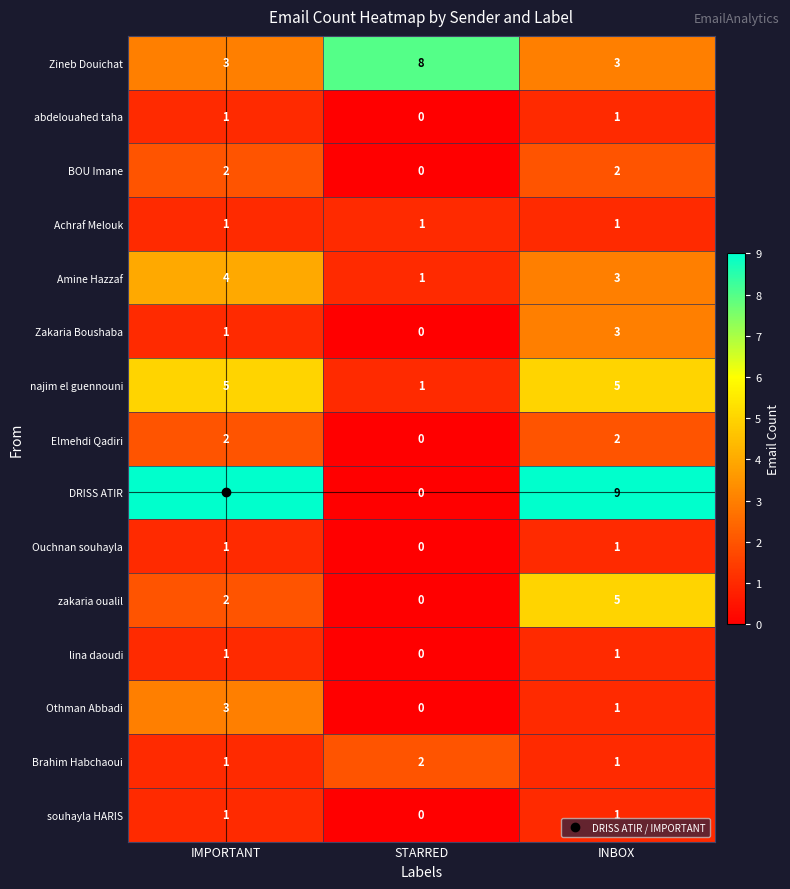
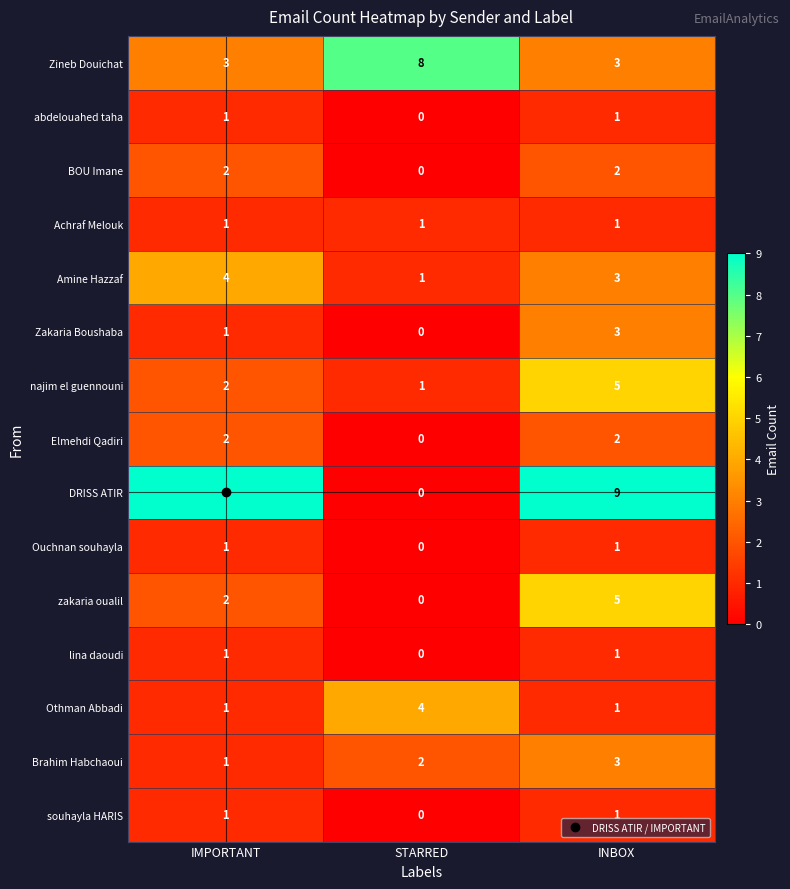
  {
    "Zineb Douichat": {
      "IMPORTANT": 3,
      "STARRED": 8,
      "INBOX": 3
    },
    "abdelouahed taha": {
      "IMPORTANT": 1,
      "STARRED": 0,
      "INBOX": 1
    },
    "BOU Imane": {
      "IMPORTANT": 2,
      "STARRED": 0,
      "INBOX": 2
    },
    "Achraf Melouk": {
      "IMPORTANT": 1,
      "STARRED": 1,
      "INBOX": 1
    },
    "Amine Hazzaf": {
      "IMPORTANT": 4,
      "STARRED": 1,
      "INBOX": 3
    },
    "Zakaria Boushaba": {
      "IMPORTANT": 1,
      "STARRED": 0,
      "INBOX": 3
    },
    "najim el guennouni": {
-     "IMPORTANT": 5,
+     "IMPORTANT": 2,
      "STARRED": 1,
      "INBOX": 5
    },
    "Elmehdi Qadiri": {
      "IMPORTANT": 2,
      "STARRED": 0,
      "INBOX": 2
    },
    "DRISS ATIR": {
      "STARRED": 0,
      "INBOX": 9
    },
    "Ouchnan souhayla": {
      "IMPORTANT": 1,
      "STARRED": 0,
      "INBOX": 1
    },
    "zakaria oualil": {
      "IMPORTANT": 2,
      "STARRED": 0,
      "INBOX": 5
    },
    "lina daoudi": {
      "IMPORTANT": 1,
      "STARRED": 0,
      "INBOX": 1
    },
    "Othman Abbadi": {
-     "IMPORTANT": 3,
-     "STARRED": 0,
+     "IMPORTANT": 1,
+     "STARRED": 4,
      "INBOX": 1
    },
    "Brahim Habchaoui": {
      "IMPORTANT": 1,
      "STARRED": 2,
-     "INBOX": 1
+     "INBOX": 3
    },
    "souhayla HARIS": {
      "IMPORTANT": 1,
      "STARRED": 0
    }
  }
